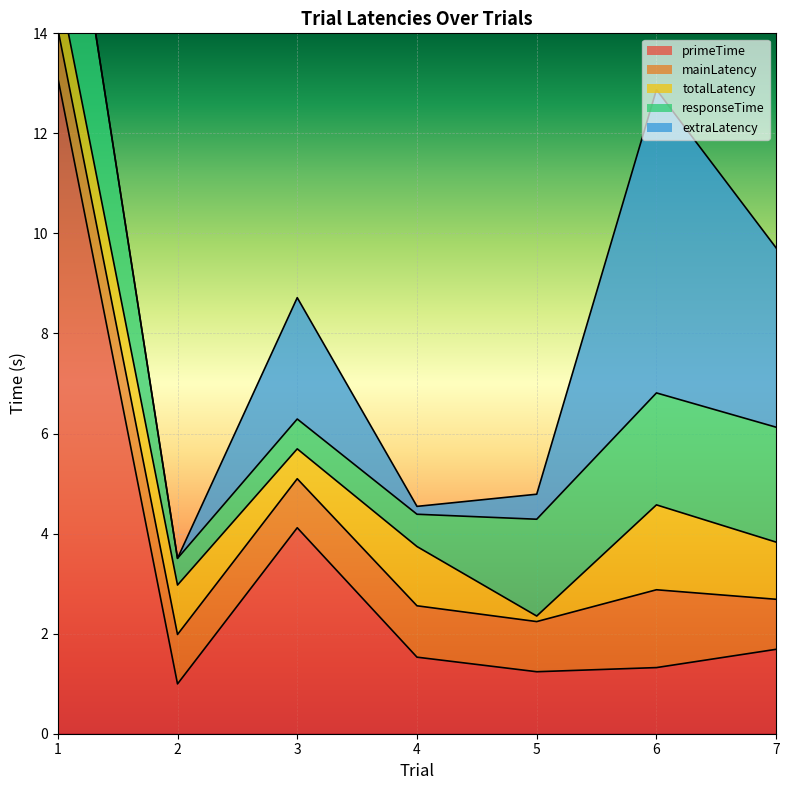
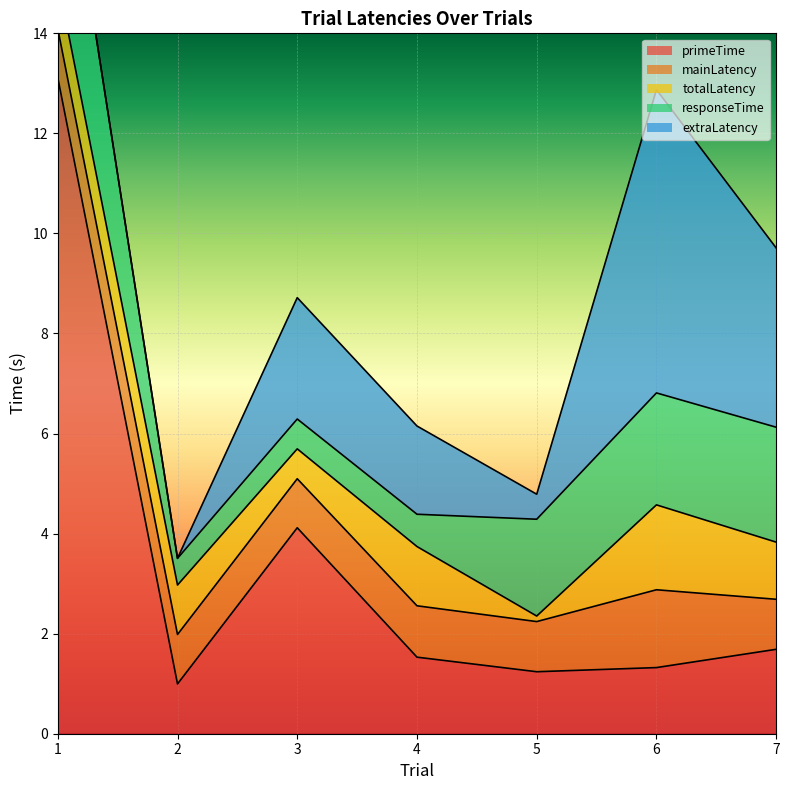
  {
    "totalLatency": {
      "2": 1.0,
      "3": 0.6,
      "4": 1.2,
      "5": 0.1,
      "6": 1.7,
      "7": 1.1
    },
    "responseTime": {
      "3": 0.6,
      "4": 0.6,
      "5": 1.9,
      "6": 2.2,
      "7": 2.3
    },
    "extraLatency": {
      "3": 2.4,
-     "4": 0.2,
+     "4": 1.8,
      "5": 0.5,
      "7": 3.6
    }
  }
